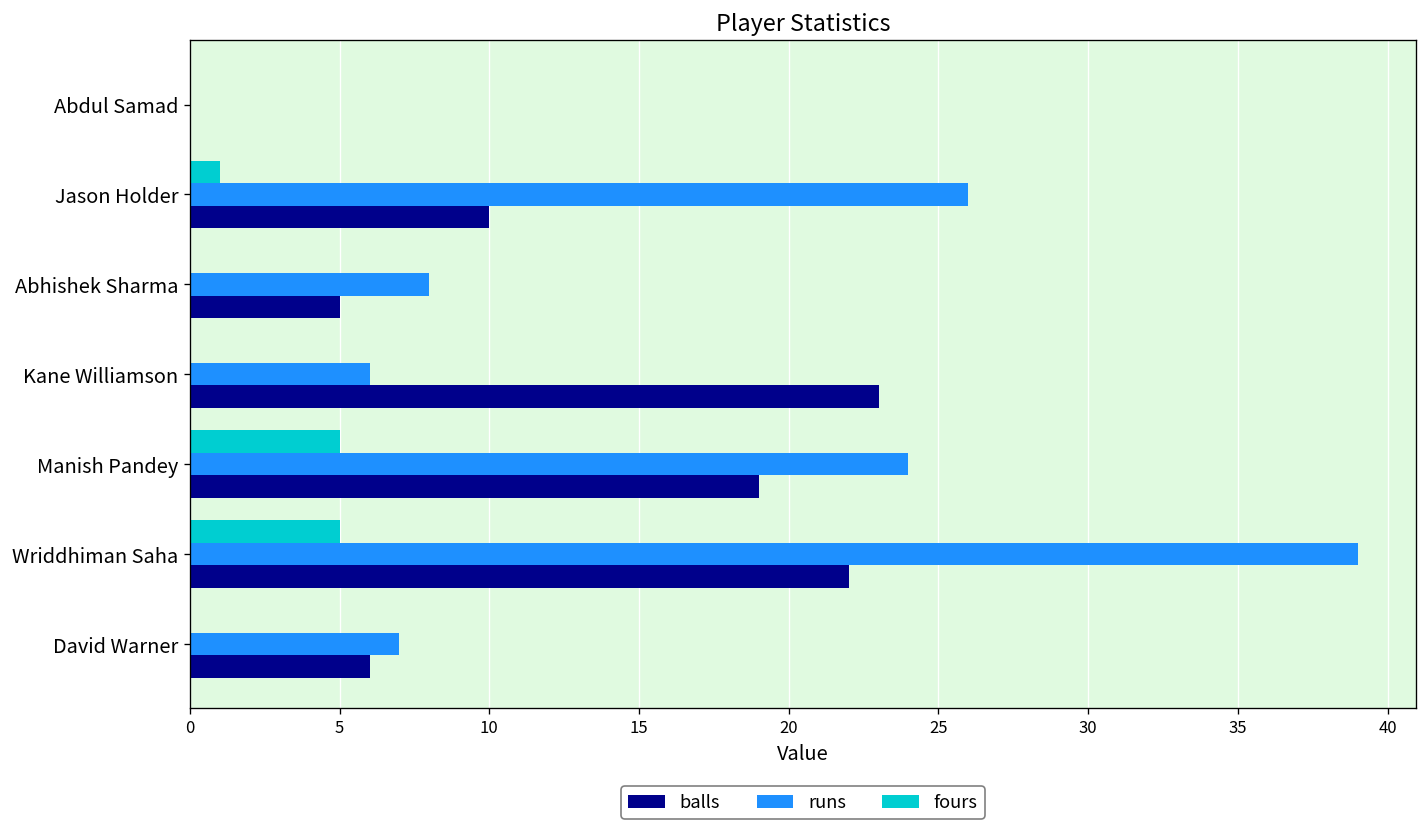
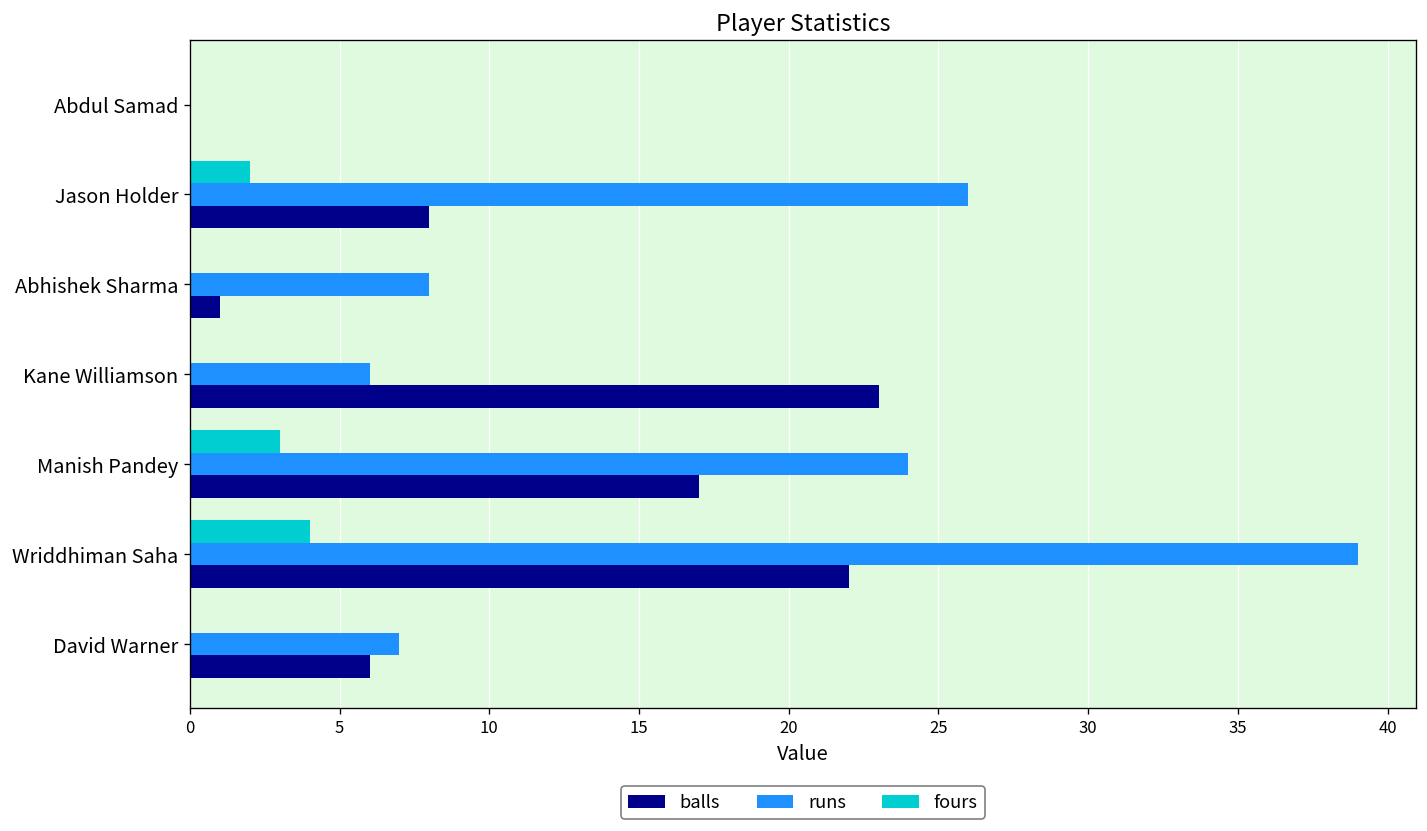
  {
    "balls": {
      "Abdul Samad": 0,
-     "Jason Holder": 10,
-     "Abhishek Sharma": 5,
+     "Jason Holder": 8,
+     "Abhishek Sharma": 1,
      "Kane Williamson": 23,
-     "Manish Pandey": 19,
+     "Manish Pandey": 17,
      "Wriddhiman Saha": 22,
      "David Warner": 6
    },
    "runs": {
      "Abdul Samad": 0,
      "Jason Holder": 26,
      "Abhishek Sharma": 8,
      "Kane Williamson": 6,
      "Manish Pandey": 24,
      "Wriddhiman Saha": 39,
      "David Warner": 7
    },
    "fours": {
      "Abdul Samad": 0,
-     "Jason Holder": 1,
+     "Jason Holder": 2,
      "Abhishek Sharma": 0,
      "Kane Williamson": 0,
-     "Manish Pandey": 5,
-     "Wriddhiman Saha": 5,
+     "Manish Pandey": 3,
+     "Wriddhiman Saha": 4,
      "David Warner": 0
    }
  }
